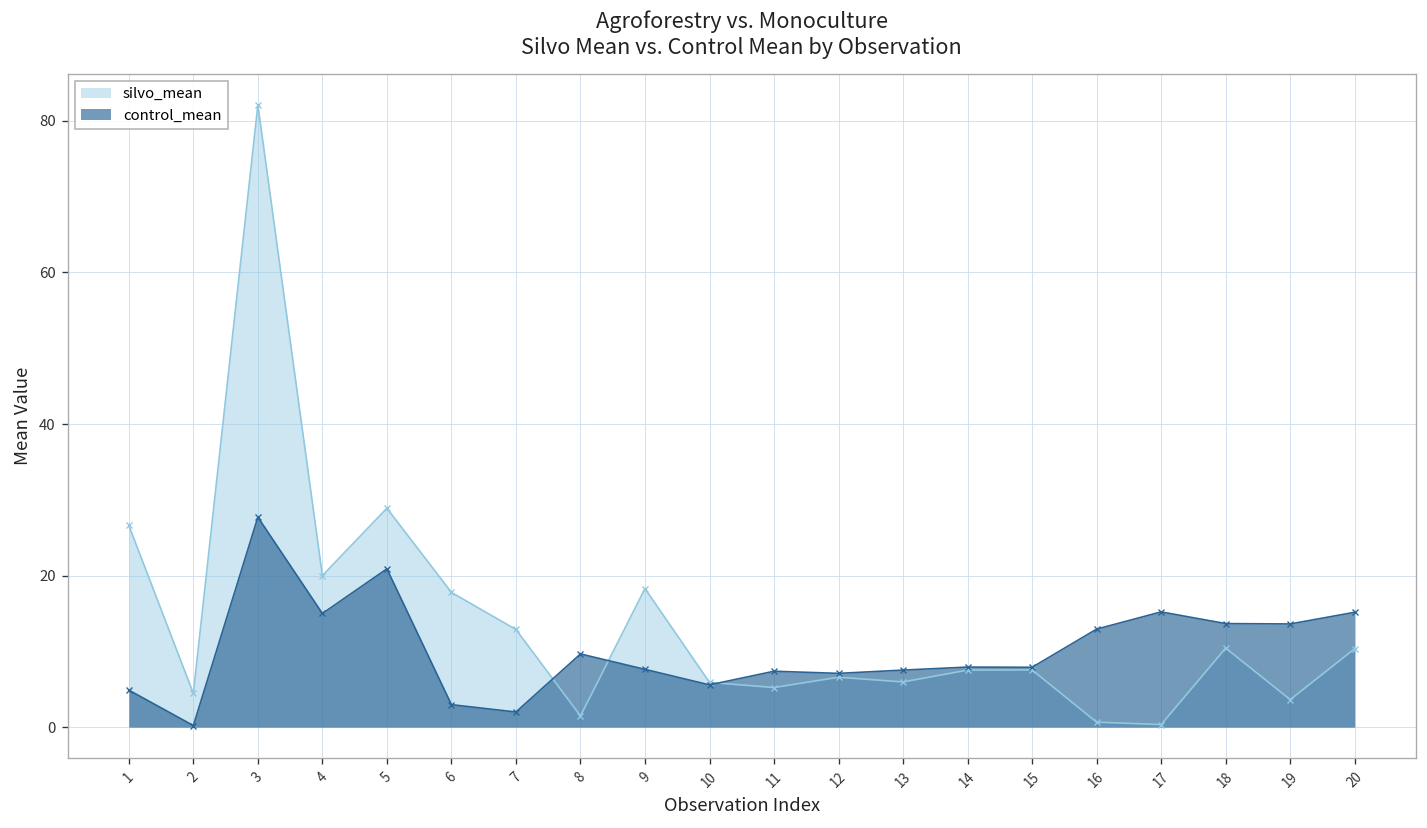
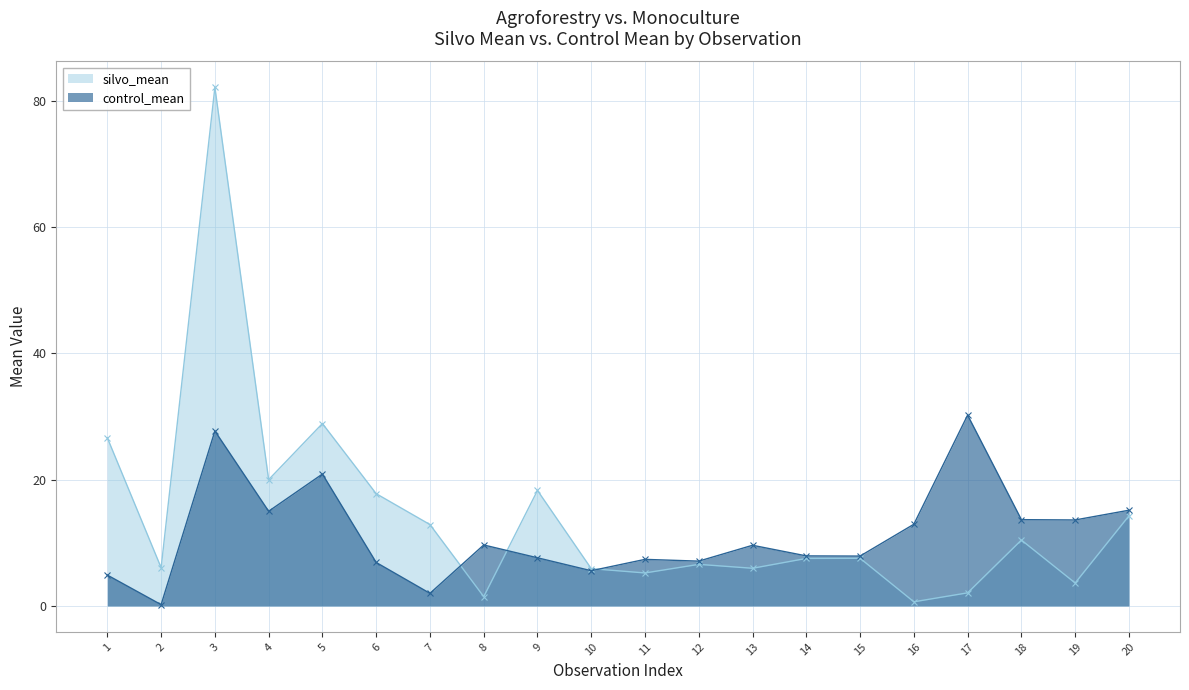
  {
    "silvo_mean": {
      "1": 27,
-     "2": 4,
+     "2": 6,
      "3": 82,
      "4": 20,
      "5": 29,
      "6": 18,
      "7": 13,
      "8": 1,
      "9": 18,
      "11": 5,
      "12": 7,
      "13": 6,
      "16": 1,
-     "17": 0,
+     "17": 2,
      "18": 10,
      "19": 4,
-     "20": 10
+     "20": 14
    },
    "control_mean": {
      "1": 5,
      "2": 0,
      "3": 28,
      "4": 15,
      "5": 21,
-     "6": 3,
+     "6": 7,
      "7": 2,
      "8": 10,
      "9": 8,
      "11": 7,
      "12": 7,
-     "13": 8,
+     "13": 10,
      "16": 13,
-     "17": 15,
+     "17": 30,
      "18": 14,
      "19": 14,
      "20": 15
    }
  }
